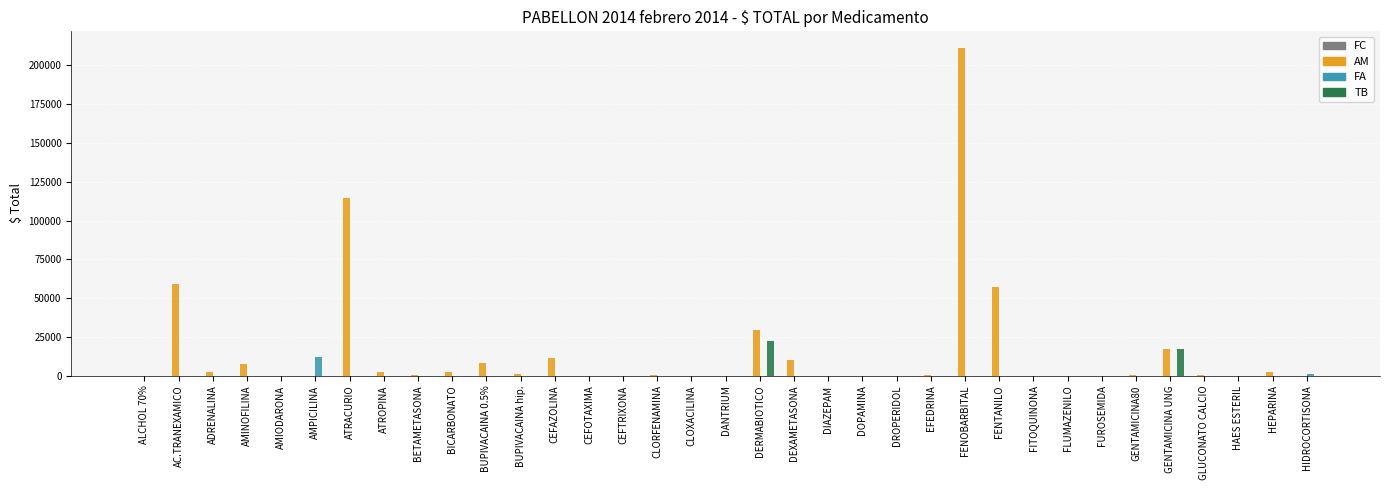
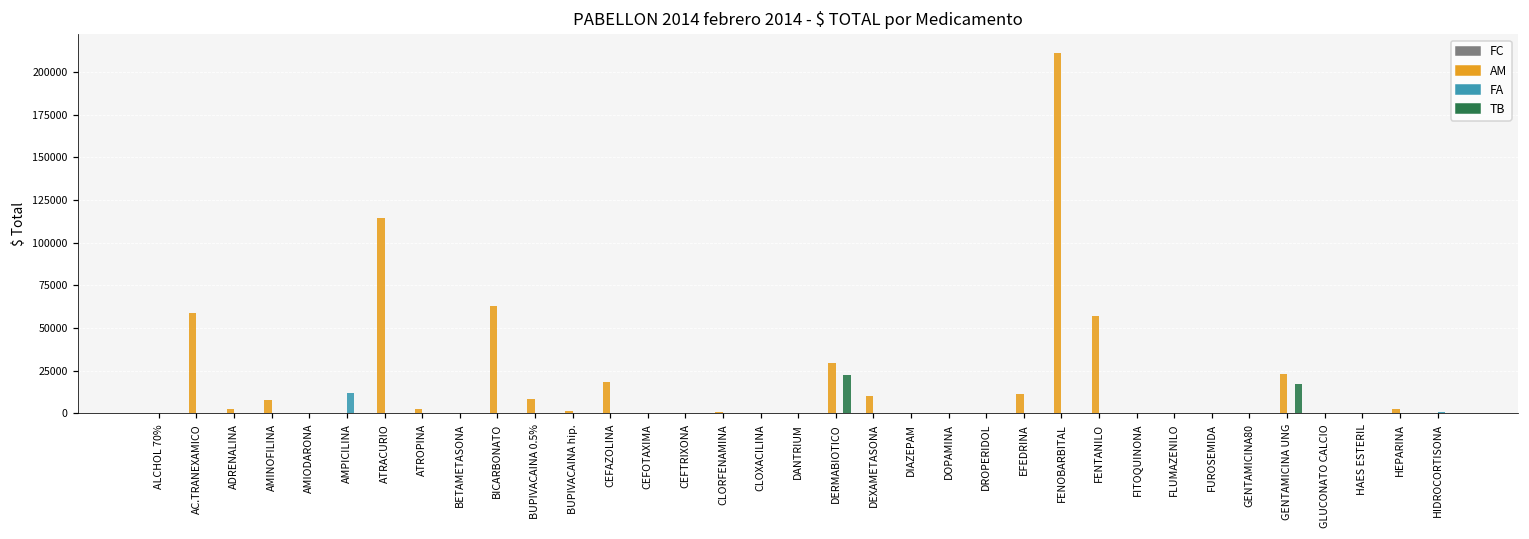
  {
    "FC": {
      "ALCHOL 70%": 0,
      "AC.TRANEXAMICO": 0,
      "ADRENALINA": 0,
      "AMINOFILINA": 0,
      "AMIODARONA": 0,
      "AMPICILINA": 0,
      "ATRACURIO": 0,
      "ATROPINA": 0,
      "BETAMETASONA": 0,
      "BICARBONATO": 0,
      "BUPIVACAINA 0.5%": 0,
      "BUPIVACAINA hip.": 0,
      "CEFAZOLINA": 0,
      "CEFOTAXIMA": 0,
      "CEFTRIXONA": 0,
      "CLORFENAMINA": 0,
      "CLOXACILINA": 0,
      "DANTRIUM": 0,
      "DERMABIOTICO": 0,
      "DEXAMETASONA": 0,
      "DIAZEPAM": 0,
      "DOPAMINA": 0,
      "DROPERIDOL": 0,
      "EFEDRINA": 0,
      "FENOBARBITAL": 0,
      "FENTANILO": 0,
      "FITOQUINONA": 0,
      "FLUMAZENILO": 0,
      "FUROSEMIDA": 0,
      "GENTAMICINA80": 0,
      "GENTAMICINA UNG": 0,
      "GLUCONATO CALCIO": 0,
      "HAES ESTERIL": 0,
      "HEPARINA": 0,
      "HIDROCORTISONA": 0
    },
    "AM": {
      "ALCHOL 70%": 0,
      "AC.TRANEXAMICO": 59000,
      "ADRENALINA": 3000,
      "AMINOFILINA": 8000,
      "AMIODARONA": 0,
      "AMPICILINA": 0,
      "ATRACURIO": 115000,
      "ATROPINA": 3000,
-     "BICARBONATO": 3000,
+     "BICARBONATO": 63000,
      "BUPIVACAINA 0.5%": 8000,
-     "CEFAZOLINA": 12000,
+     "CEFAZOLINA": 18000,
      "CEFOTAXIMA": 0,
      "CEFTRIXONA": 0,
      "CLOXACILINA": 0,
      "DANTRIUM": 0,
      "DERMABIOTICO": 29000,
      "DEXAMETASONA": 10000,
      "DIAZEPAM": 0,
      "DOPAMINA": 0,
      "DROPERIDOL": 0,
-     "EFEDRINA": 0,
+     "EFEDRINA": 11000,
      "FENOBARBITAL": 211000,
      "FENTANILO": 57000,
      "FITOQUINONA": 0,
      "FLUMAZENILO": 0,
-     "GENTAMICINA UNG": 17000,
+     "GENTAMICINA UNG": 23000,
      "HAES ESTERIL": 0,
      "HEPARINA": 2000,
      "HIDROCORTISONA": 0
    },
    "FA": {
      "ALCHOL 70%": 0,
      "AC.TRANEXAMICO": 0,
      "ADRENALINA": 0,
      "AMINOFILINA": 0,
      "AMIODARONA": 0,
      "AMPICILINA": 12000,
      "ATRACURIO": 0,
      "ATROPINA": 0,
      "BETAMETASONA": 0,
      "BICARBONATO": 0,
      "BUPIVACAINA 0.5%": 0,
      "BUPIVACAINA hip.": 0,
      "CEFAZOLINA": 0,
      "CEFOTAXIMA": 0,
      "CEFTRIXONA": 0,
      "CLORFENAMINA": 0,
      "CLOXACILINA": 0,
      "DANTRIUM": 0,
      "DERMABIOTICO": 0,
      "DEXAMETASONA": 0,
      "DIAZEPAM": 0,
      "DOPAMINA": 0,
      "DROPERIDOL": 0,
      "EFEDRINA": 0,
      "FENOBARBITAL": 0,
      "FENTANILO": 0,
      "FITOQUINONA": 0,
      "FLUMAZENILO": 0,
      "FUROSEMIDA": 0,
      "GENTAMICINA80": 0,
      "GENTAMICINA UNG": 0,
      "GLUCONATO CALCIO": 0,
      "HAES ESTERIL": 0,
      "HEPARINA": 0
    },
    "TB": {
      "ALCHOL 70%": 0,
      "AC.TRANEXAMICO": 0,
      "ADRENALINA": 0,
      "AMINOFILINA": 0,
      "AMIODARONA": 0,
      "AMPICILINA": 0,
      "ATRACURIO": 0,
      "ATROPINA": 0,
      "BETAMETASONA": 0,
      "BICARBONATO": 0,
      "BUPIVACAINA 0.5%": 0,
      "BUPIVACAINA hip.": 0,
      "CEFAZOLINA": 0,
      "CEFOTAXIMA": 0,
      "CEFTRIXONA": 0,
      "CLORFENAMINA": 0,
      "CLOXACILINA": 0,
      "DANTRIUM": 0,
      "DERMABIOTICO": 22000,
      "DEXAMETASONA": 0,
      "DIAZEPAM": 0,
      "DOPAMINA": 0,
      "DROPERIDOL": 0,
      "EFEDRINA": 0,
      "FENOBARBITAL": 0,
      "FENTANILO": 0,
      "FITOQUINONA": 0,
      "FLUMAZENILO": 0,
      "FUROSEMIDA": 0,
      "GENTAMICINA80": 0,
      "GENTAMICINA UNG": 17000,
      "GLUCONATO CALCIO": 0,
      "HAES ESTERIL": 0,
      "HEPARINA": 0,
      "HIDROCORTISONA": 0
    }
  }
